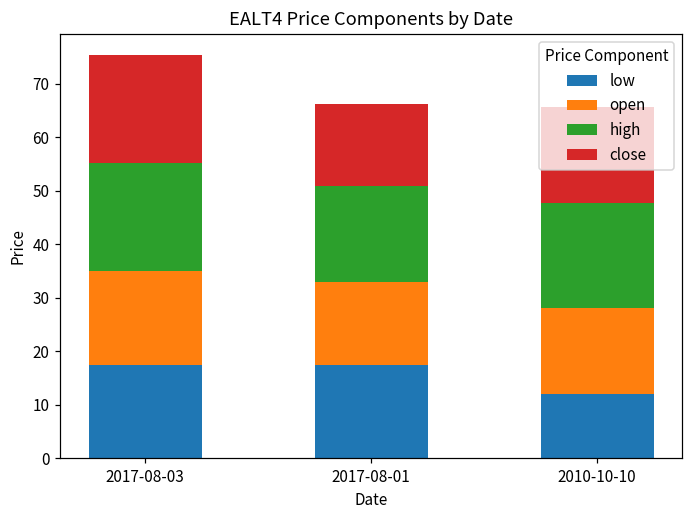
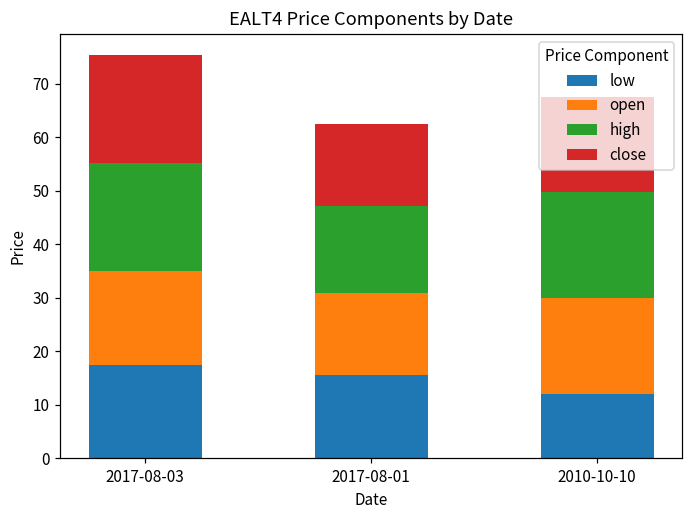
  {
    "low": {
      "2017-08-03": 17,
-     "2017-08-01": 18,
+     "2017-08-01": 16,
      "2010-10-10": 12
    },
    "open": {
      "2017-08-03": 17,
      "2017-08-01": 15,
-     "2010-10-10": 16
+     "2010-10-10": 18
    },
    "high": {
      "2017-08-03": 20,
-     "2017-08-01": 18,
+     "2017-08-01": 16,
      "2010-10-10": 20
    },
    "close": {
      "2017-08-03": 20,
      "2017-08-01": 15
    }
  }
